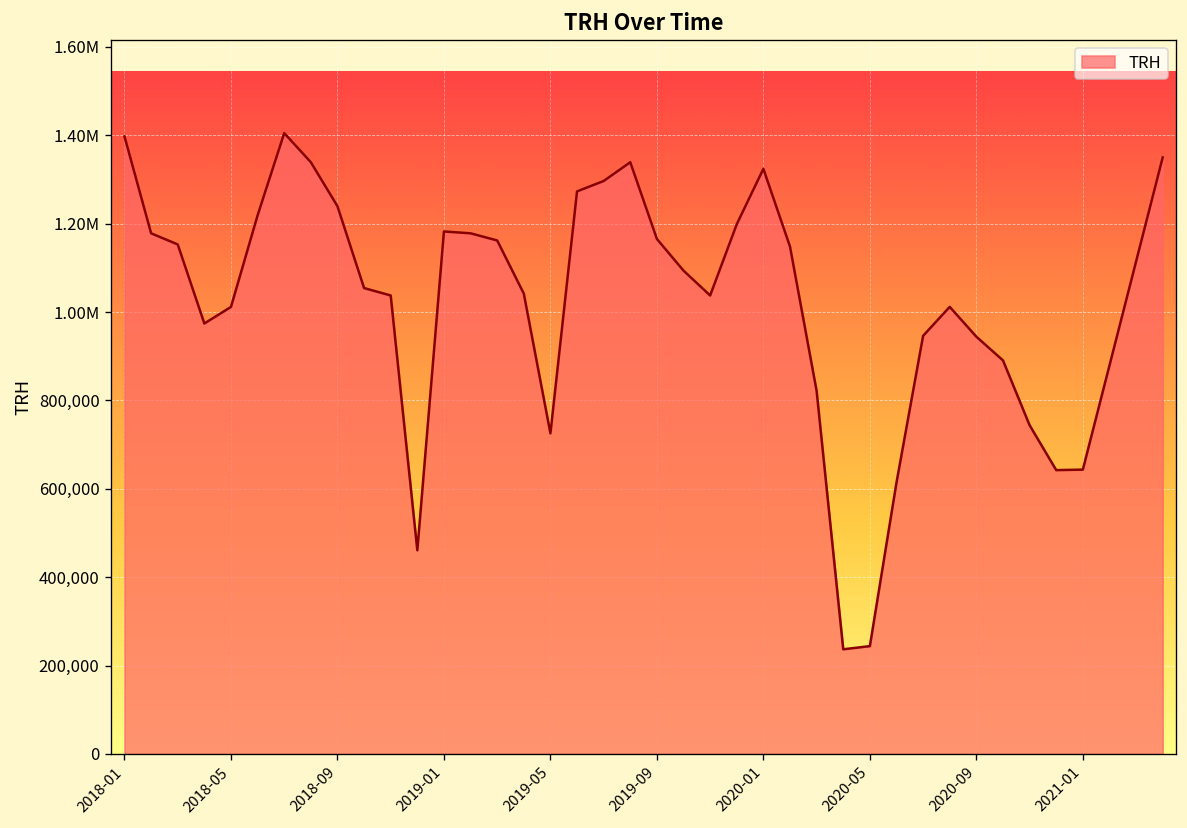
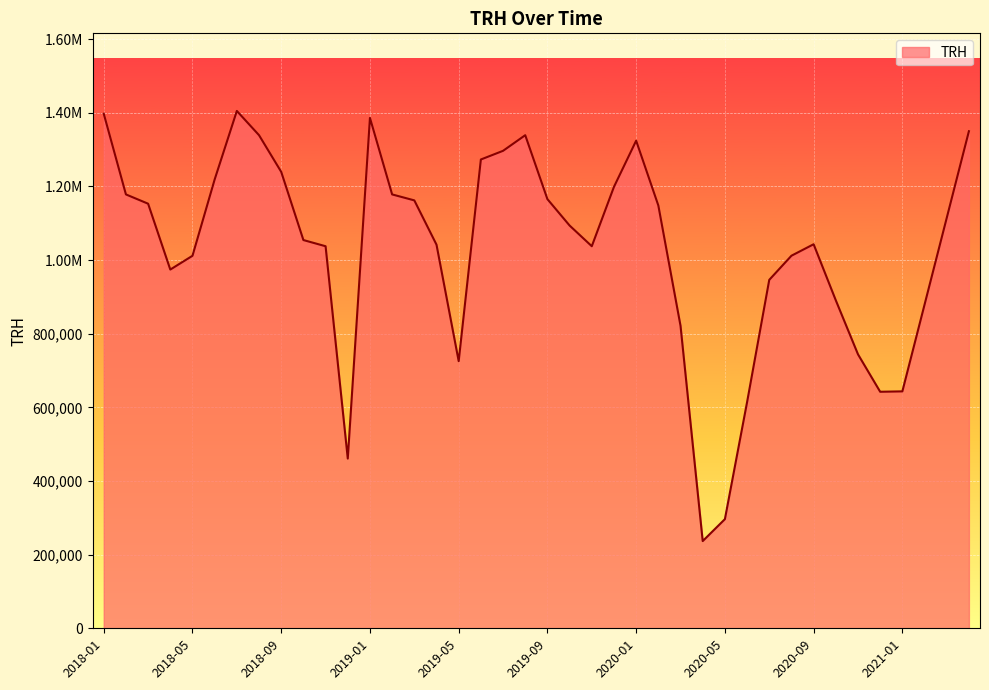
  {
    "2018-01": "1,400,000",
    "2018-05": "1,010,000",
    "2018-09": "1,240,000",
-   "2019-01": "1,180,000",
+   "2019-01": "1,390,000",
    "2019-05": "730,000",
    "2019-09": "1,170,000",
    "2020-01": "1,320,000",
-   "2020-05": "240,000",
-   "2020-09": "940,000",
+   "2020-05": "300,000",
+   "2020-09": "1,040,000",
    "2021-01": "640,000"
  }
